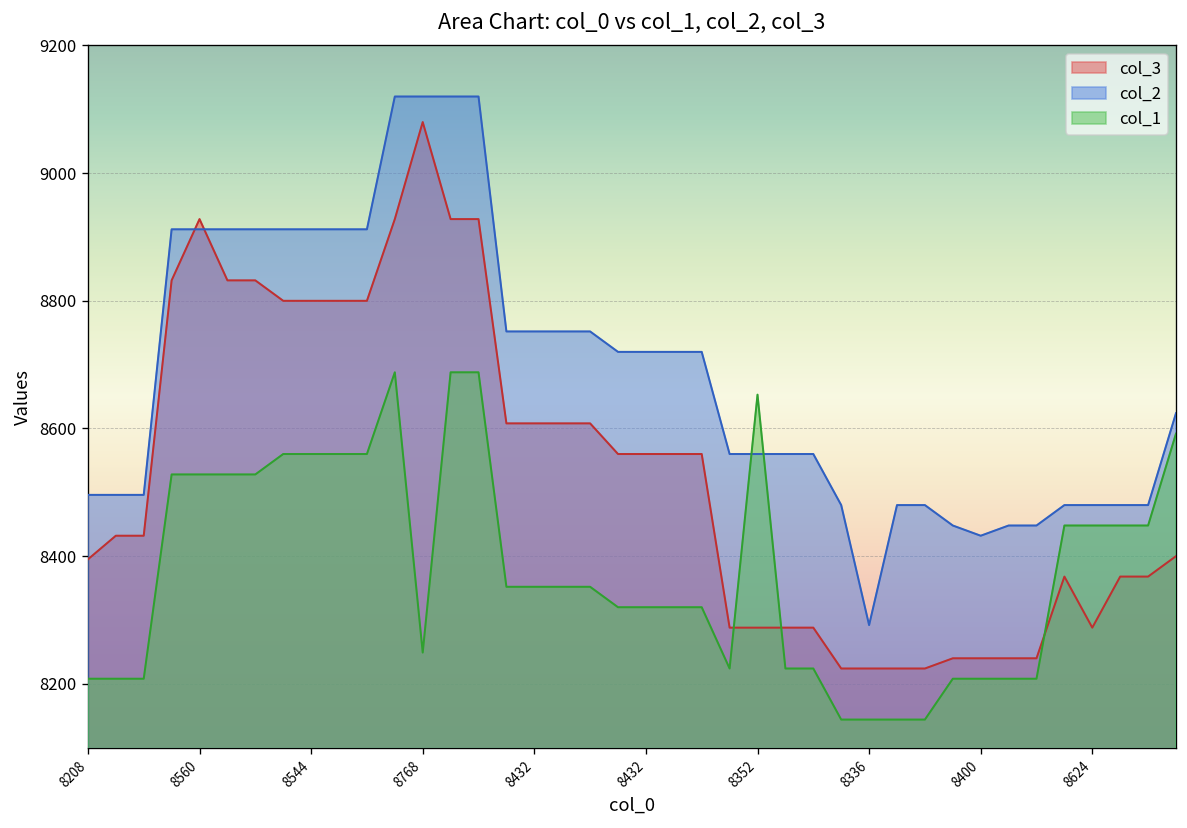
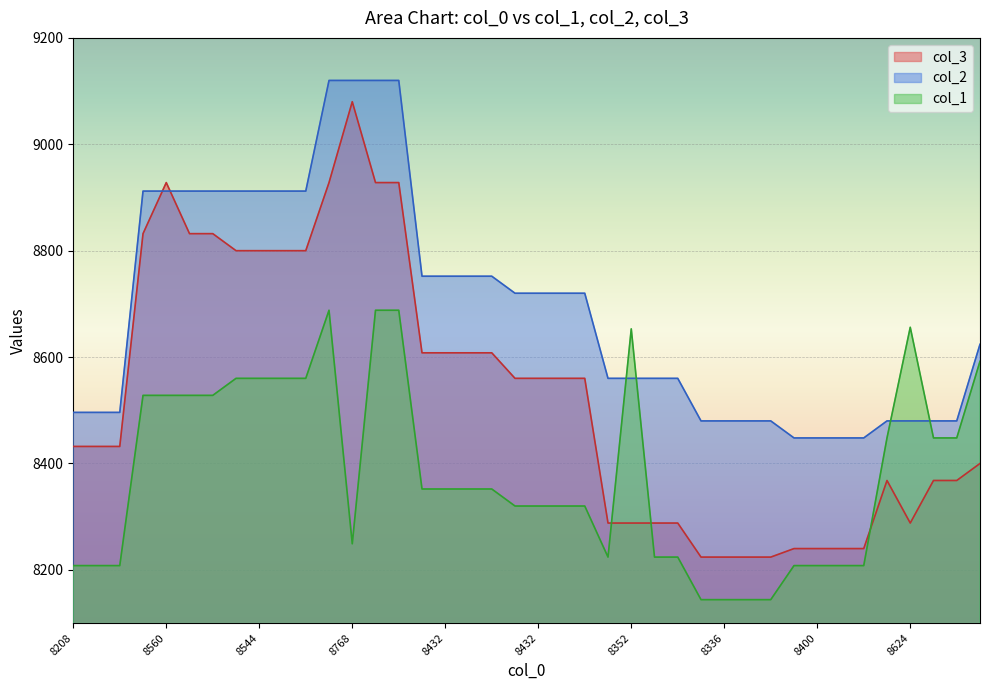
  {
    "col_3": {
-     "8208": 8400,
+     "8208": 8430,
      "8560": 8930,
      "8544": 8800,
      "8768": 9080,
      "8352": 8290,
      "8336": 8220,
      "8400": 8240,
      "8624": 8290
    },
    "col_2": {
      "8208": 8500,
      "8560": 8910,
      "8544": 8910,
      "8768": 9120,
      "8352": 8560,
-     "8336": 8290,
-     "8400": 8430,
+     "8336": 8480,
+     "8400": 8450,
      "8624": 8480
    },
    "col_1": {
      "8208": 8210,
      "8560": 8530,
      "8544": 8560,
      "8768": 8250,
      "8352": 8650,
      "8336": 8140,
      "8400": 8210,
-     "8624": 8450
+     "8624": 8660
    }
  }
